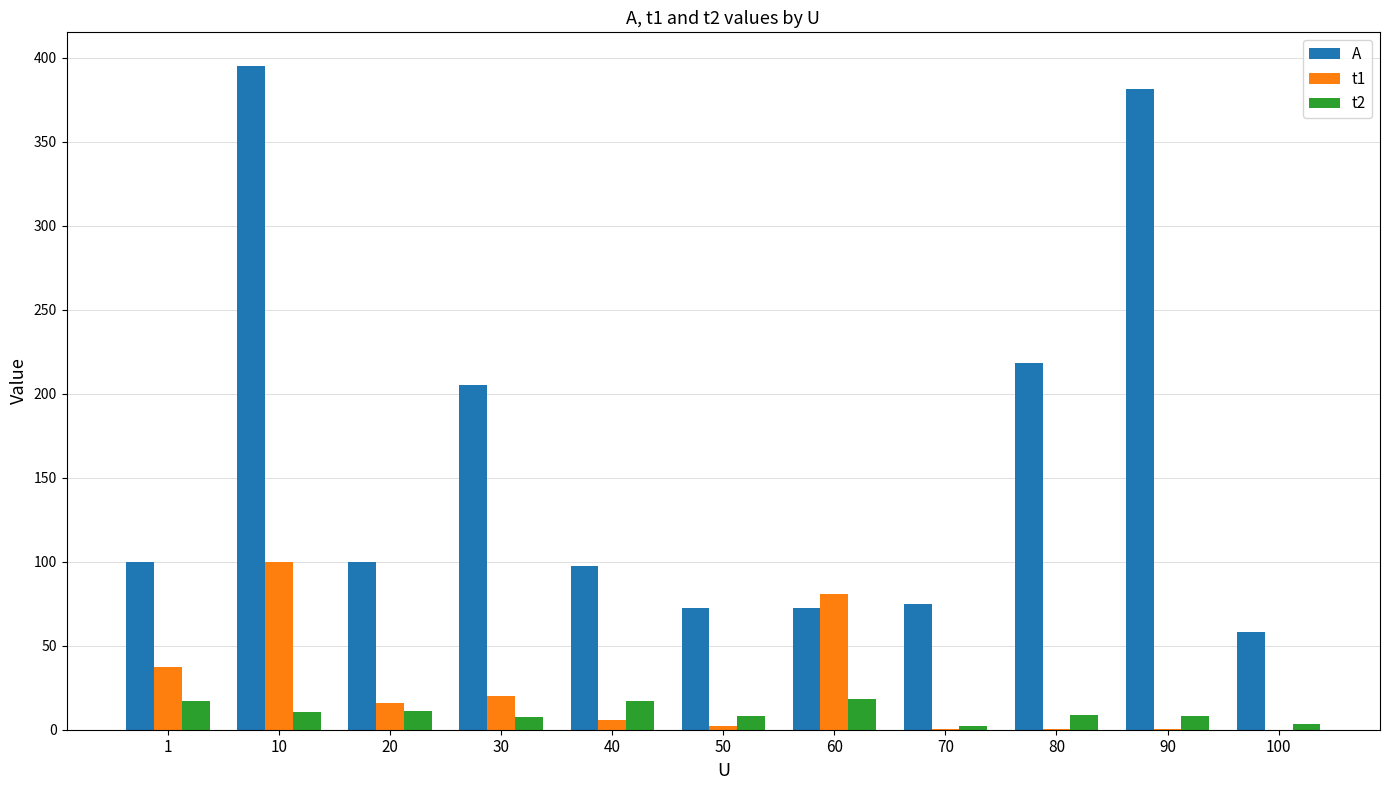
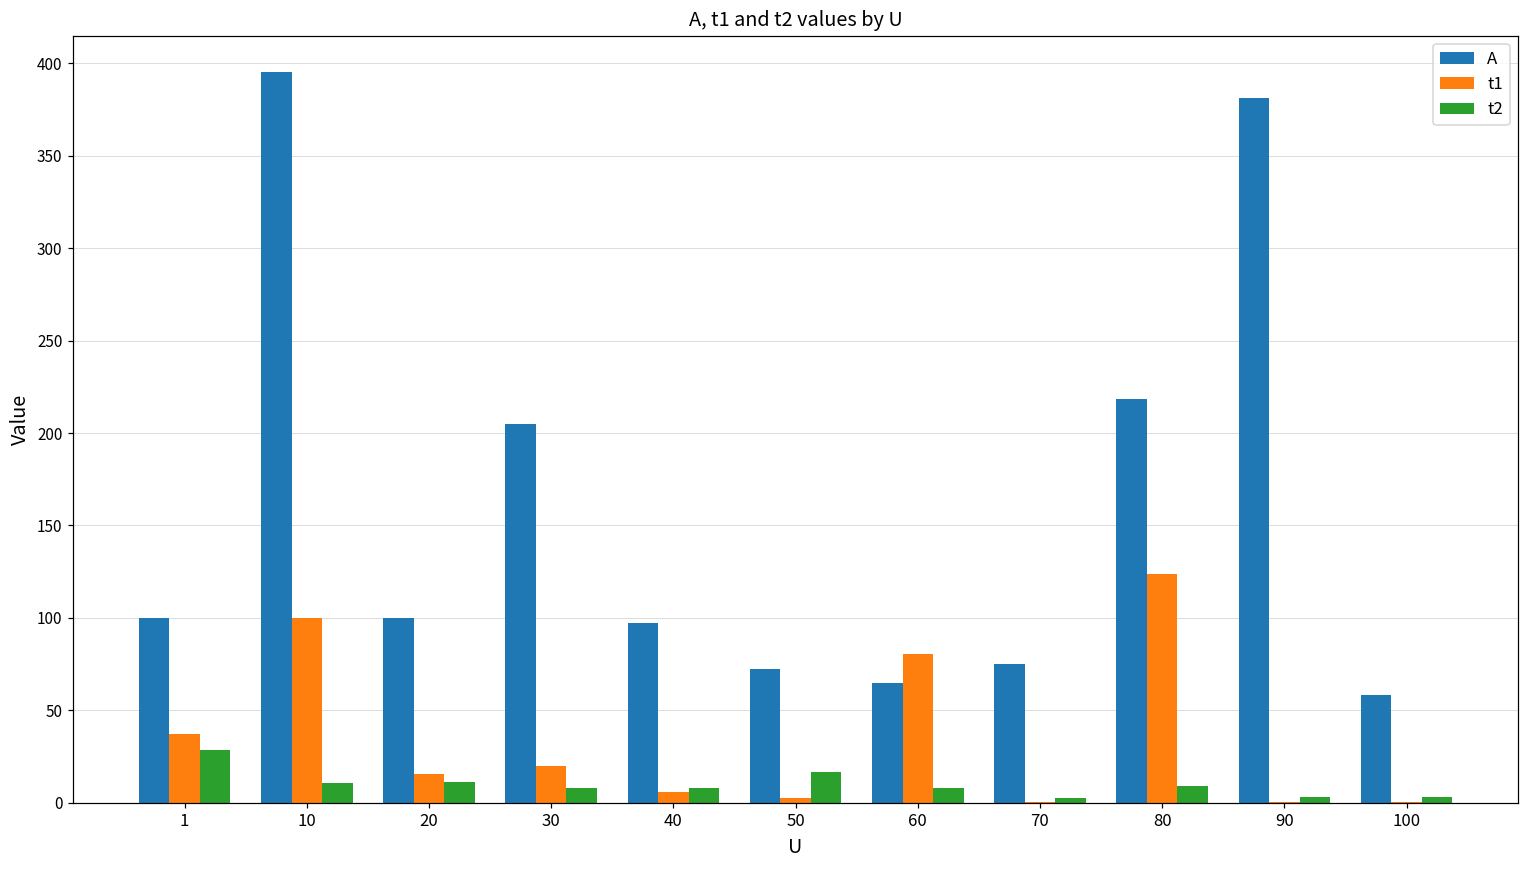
  {
    "A": {
      "1": 100,
      "10": 395,
      "20": 100,
      "30": 205,
      "40": 97,
      "50": 73,
-     "60": 72,
+     "60": 65,
      "70": 75,
      "80": 218,
      "90": 381,
      "100": 58
    },
    "t1": {
      "1": 37,
      "10": 100,
      "20": 16,
      "30": 20,
      "40": 6,
      "50": 2,
      "60": 81,
-     "80": 0
+     "80": 124
    },
    "t2": {
-     "1": 17,
+     "1": 29,
      "10": 11,
      "20": 11,
      "30": 8,
-     "40": 17,
-     "50": 8,
-     "60": 19,
+     "40": 8,
+     "50": 17,
+     "60": 8,
      "70": 2,
      "80": 9,
-     "90": 8,
+     "90": 3,
      "100": 3
    }
  }
